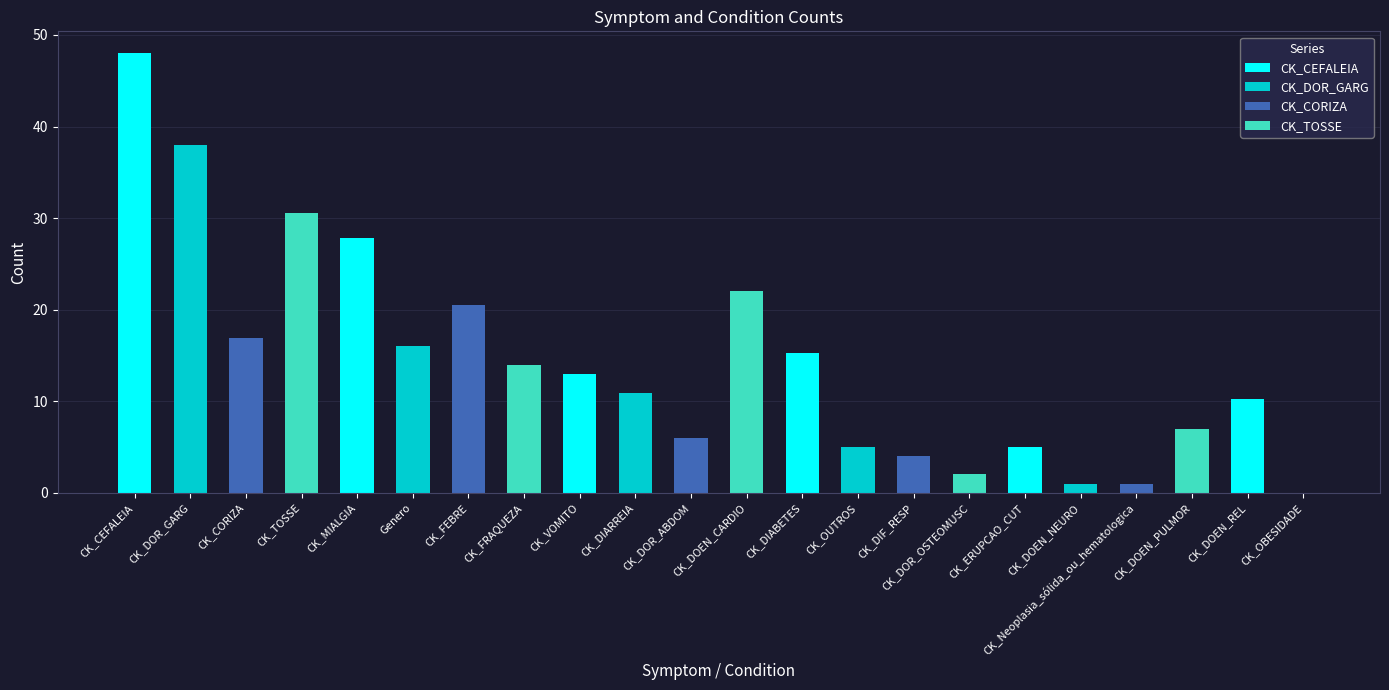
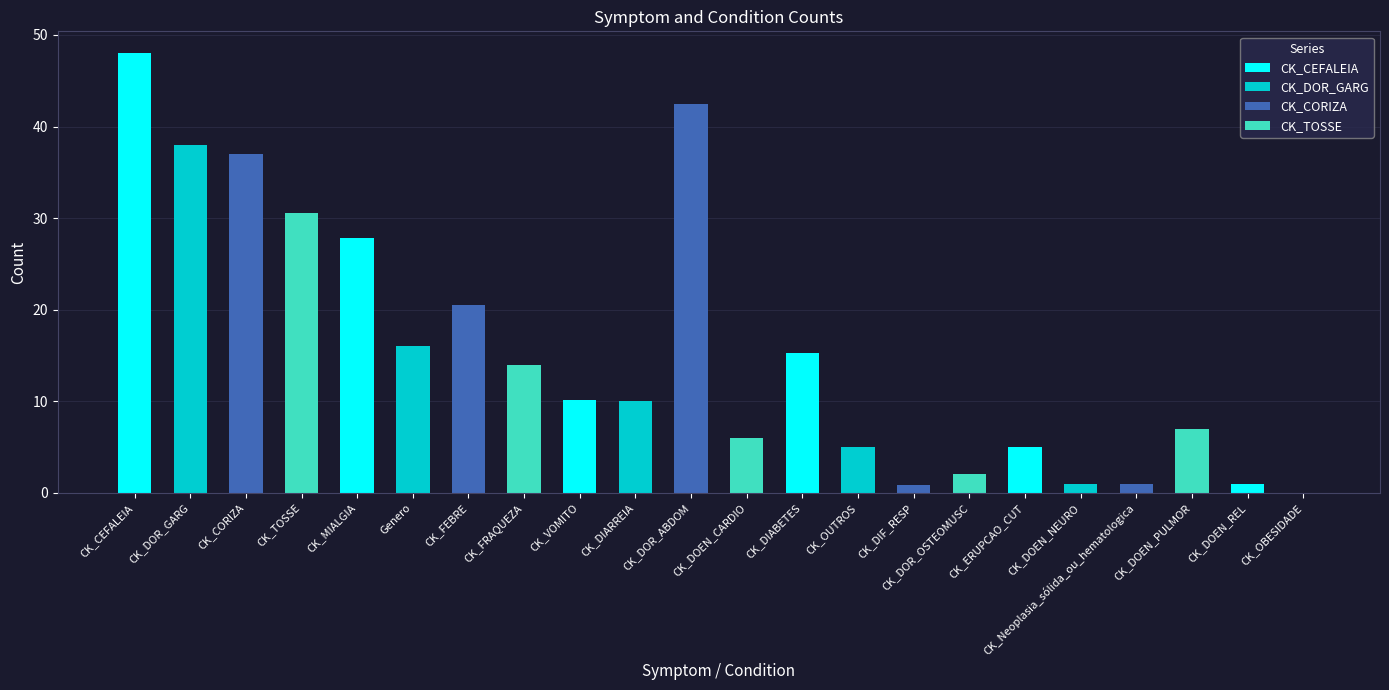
  {
    "CK_CEFALEIA": 48,
    "CK_DOR_GARG": 38,
-   "CK_CORIZA": 17,
+   "CK_CORIZA": 37,
    "CK_TOSSE": 31,
    "CK_MIALGIA": 28,
    "Genero": 16,
    "CK_FEBRE": 21,
    "CK_FRAQUEZA": 14,
-   "CK_VOMITO": 13,
-   "CK_DIARREIA": 11,
-   "CK_DOR_ABDOM": 6,
-   "CK_DOEN_CARDIO": 22,
+   "CK_VOMITO": 10,
+   "CK_DIARREIA": 10,
+   "CK_DOR_ABDOM": 43,
+   "CK_DOEN_CARDIO": 6,
    "CK_DIABETES": 15,
    "CK_OUTROS": 5,
-   "CK_DIF_RESP": 4,
+   "CK_DIF_RESP": 1,
    "CK_DOR_OSTEOMUSC": 2,
    "CK_ERUPCAO_CUT": 5,
    "CK_DOEN_NEURO": 1,
    "CK_Neoplasia_sólida_ou_hematologica": 1,
    "CK_DOEN_PULMOR": 7,
-   "CK_DOEN_REL": 10,
+   "CK_DOEN_REL": 1,
    "CK_OBESIDADE": 0
  }
